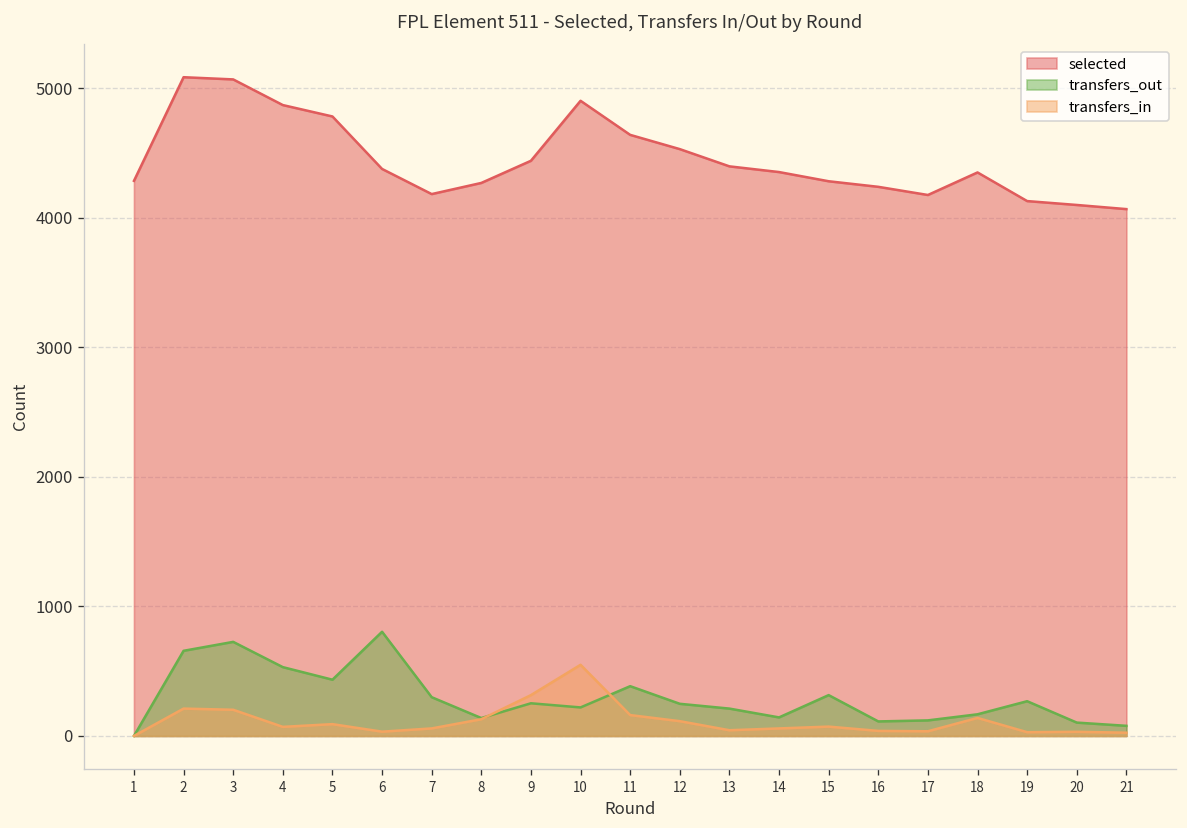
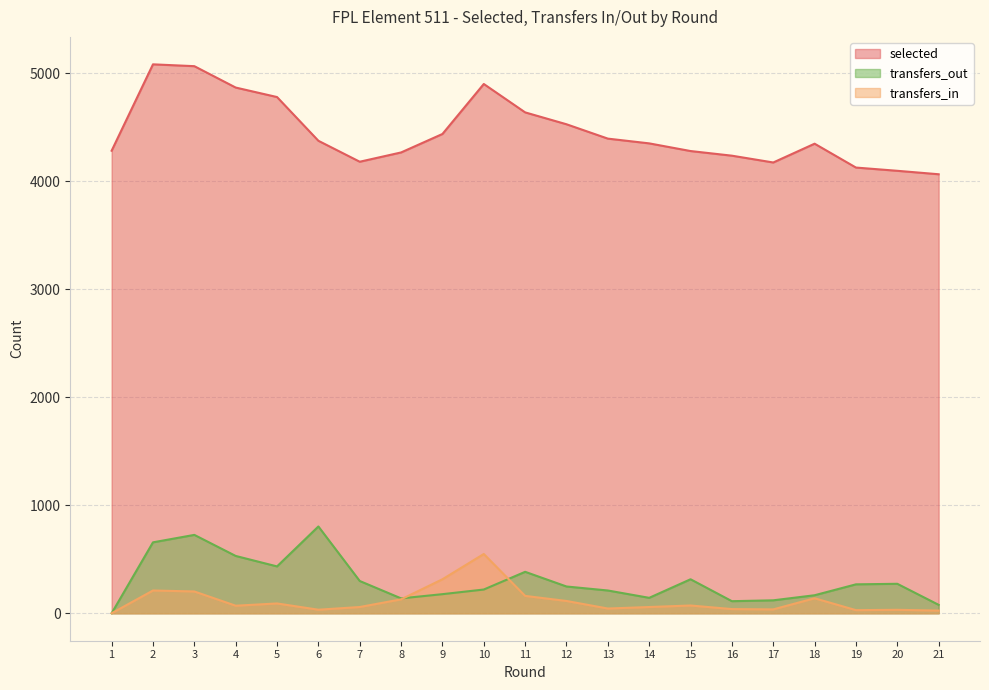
  {
    "transfers_out": {
      "2": 660,
      "3": 730,
      "4": 530,
      "5": 430,
      "6": 800,
      "7": 300,
-     "9": 250,
+     "9": 180,
      "10": 220,
      "11": 380,
      "12": 250,
      "13": 210,
      "14": 140,
      "15": 320,
      "16": 110,
      "17": 120,
      "18": 170,
      "19": 270,
-     "20": 100,
+     "20": 270,
      "21": 80
    }
  }
